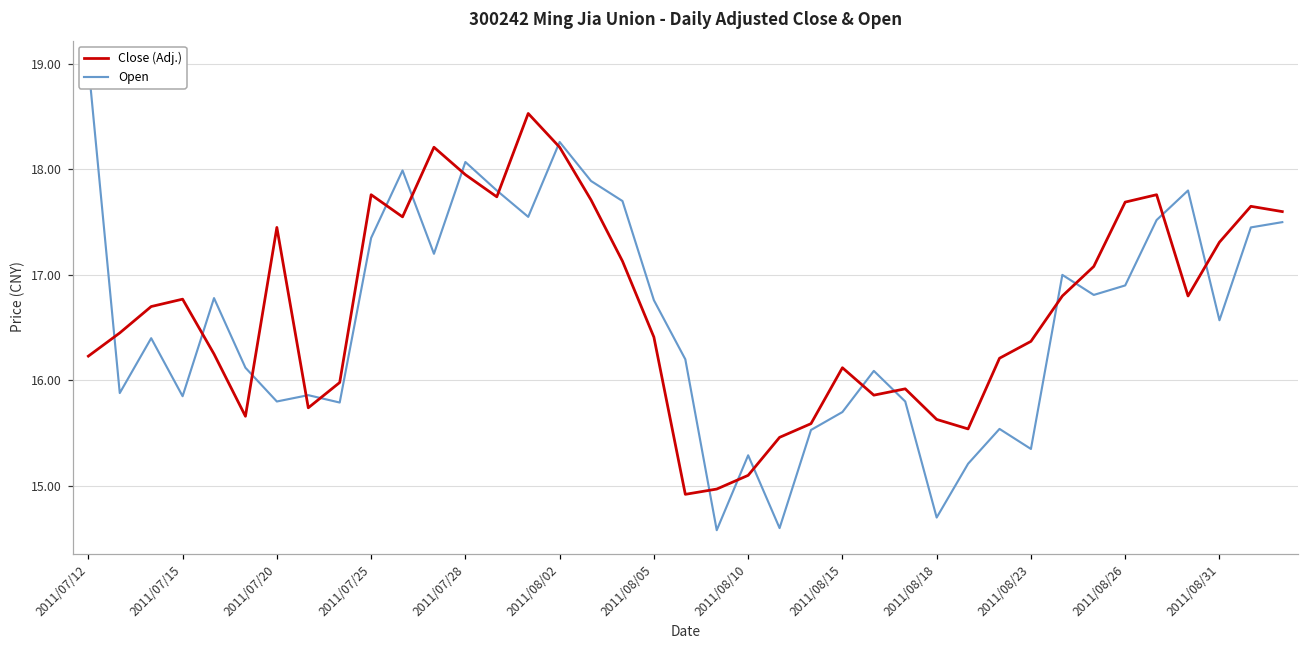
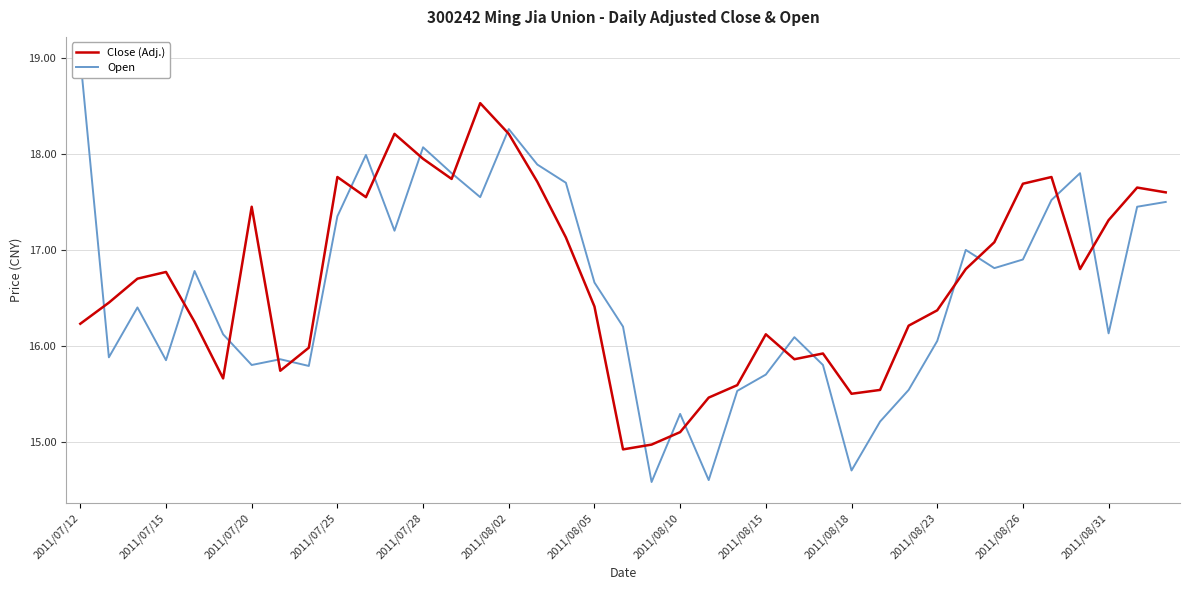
  {
    "Close (Adj.)": {
      "2011/07/12": 16.2,
      "2011/07/15": 16.8,
      "2011/07/20": 17.5,
      "2011/07/25": 17.8,
      "2011/07/28": 18.0,
      "2011/08/02": 18.2,
      "2011/08/05": 16.4,
      "2011/08/10": 15.1,
      "2011/08/15": 16.1,
-     "2011/08/18": 15.6,
+     "2011/08/18": 15.5,
      "2011/08/23": 16.4,
      "2011/08/26": 17.7,
      "2011/08/31": 17.3
    },
    "Open": {
      "2011/07/15": 15.9,
      "2011/07/20": 15.8,
      "2011/07/25": 17.4,
      "2011/07/28": 18.1,
      "2011/08/02": 18.3,
-     "2011/08/05": 16.8,
+     "2011/08/05": 16.7,
      "2011/08/10": 15.3,
      "2011/08/15": 15.7,
      "2011/08/18": 14.7,
-     "2011/08/23": 15.4,
+     "2011/08/23": 16.1,
      "2011/08/26": 16.9,
-     "2011/08/31": 16.6
+     "2011/08/31": 16.1
    }
  }
